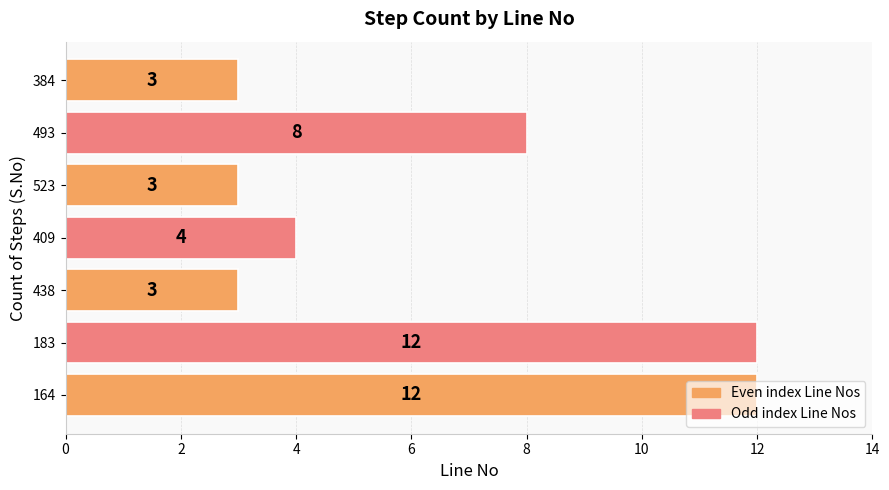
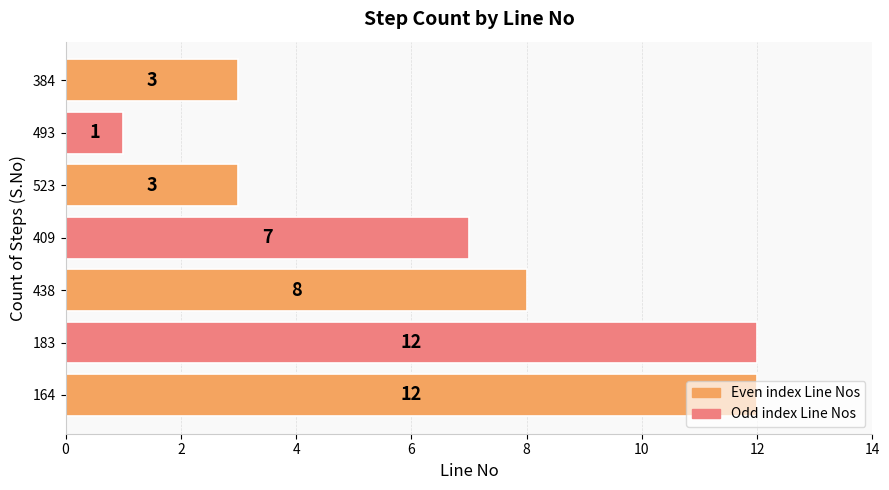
  {
    "384": 3,
-   "493": 8,
+   "493": 1,
    "523": 3,
-   "409": 4,
-   "438": 3,
+   "409": 7,
+   "438": 8,
    "183": 12
  }
